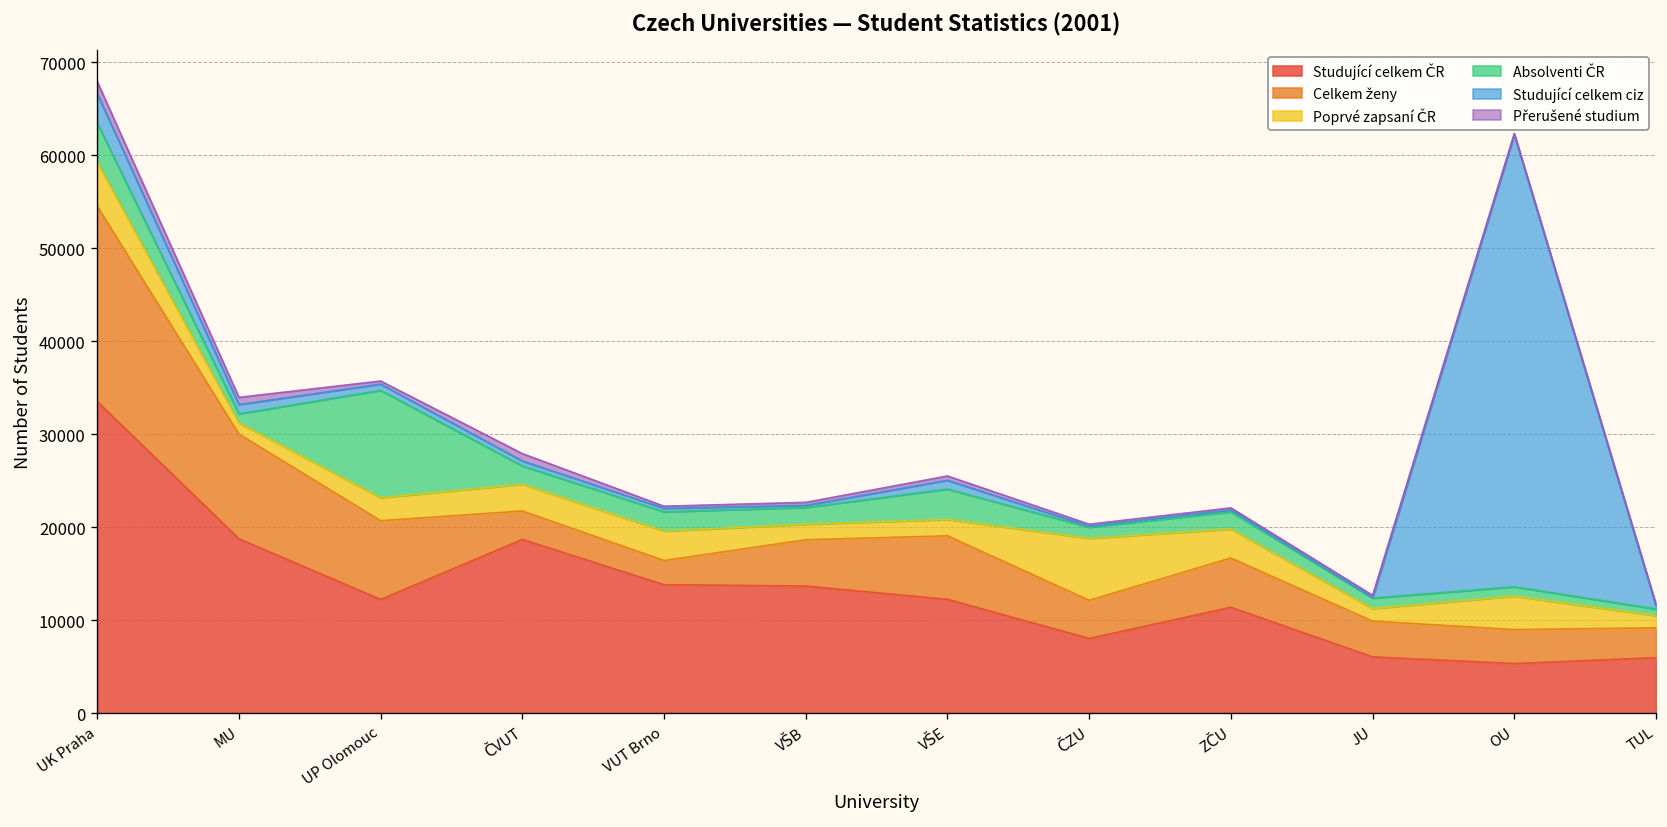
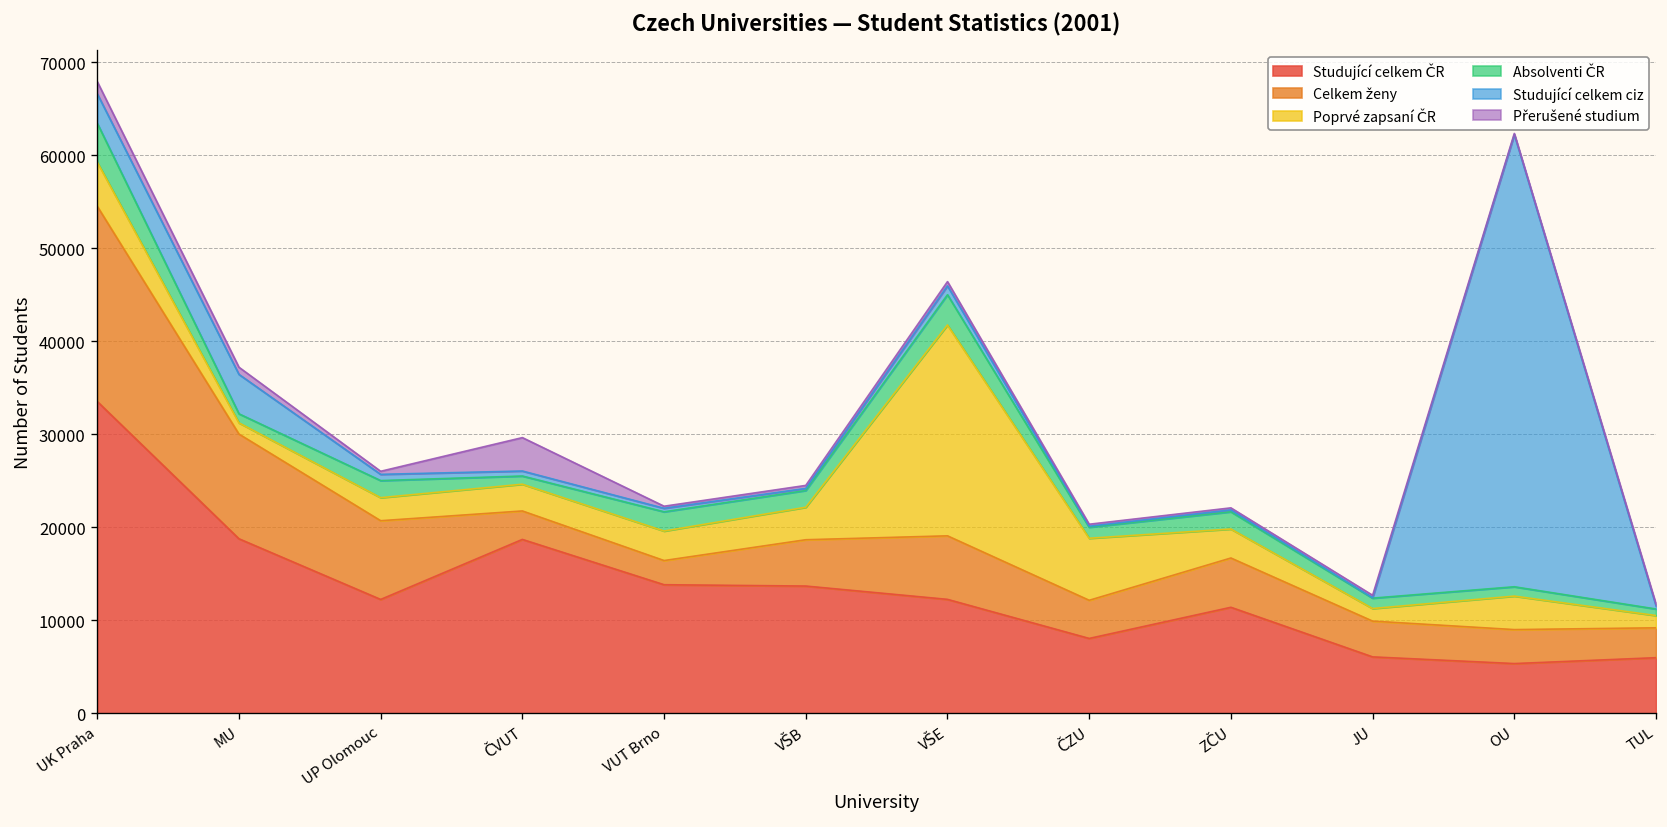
  {
    "Poprvé zapsaní ČR": {
      "UK Praha": 5000,
      "MU": 1000,
      "UP Olomouc": 2000,
      "ČVUT": 3000,
      "VUT Brno": 3000,
-     "VŠB": 2000,
-     "VŠE": 2000,
+     "VŠB": 3000,
+     "VŠE": 23000,
      "ČZU": 7000,
      "ZČU": 3000,
      "JU": 1000,
      "OU": 4000,
      "TUL": 1000
    },
    "Absolventi ČR": {
      "UK Praha": 4000,
      "MU": 1000,
-     "UP Olomouc": 12000,
-     "ČVUT": 2000,
+     "UP Olomouc": 2000,
+     "ČVUT": 1000,
      "VUT Brno": 2000,
      "VŠE": 3000,
      "OU": 1000,
      "TUL": 1000
    },
    "Studující celkem ciz": {
      "UK Praha": 3000,
-     "MU": 1000,
+     "MU": 4000,
      "ČVUT": 1000,
      "VŠE": 1000
    },
    "Přerušené studium": {
      "UK Praha": 1000,
      "MU": 1000,
-     "ČVUT": 1000,
+     "ČVUT": 4000,
      "VŠE": 0
    }
  }
